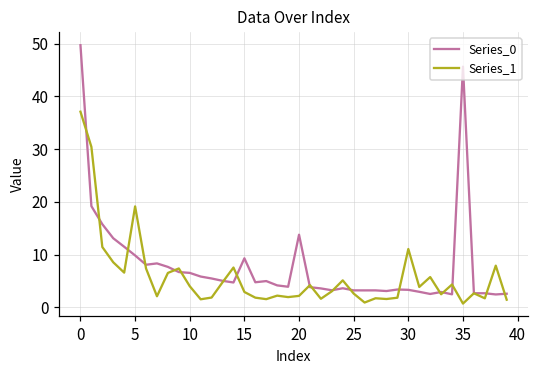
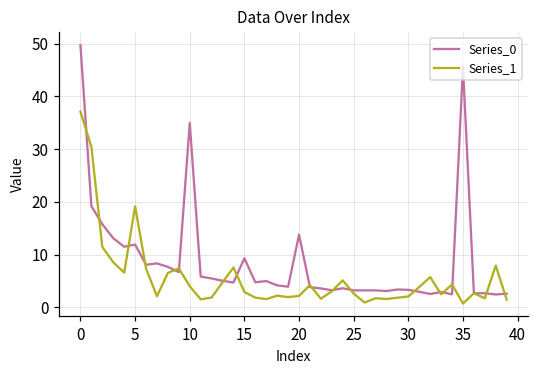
  {
    "Series_0": {
      "0": 50,
-     "5": 10,
-     "10": 7,
+     "5": 12,
+     "10": 35,
      "15": 9,
      "20": 14,
      "25": 3,
      "30": 3
    },
    "Series_1": {
      "0": 37,
      "5": 19,
      "10": 4,
      "15": 3,
      "20": 2,
      "25": 3,
-     "30": 11,
+     "30": 2,
      "35": 1
    }
  }
